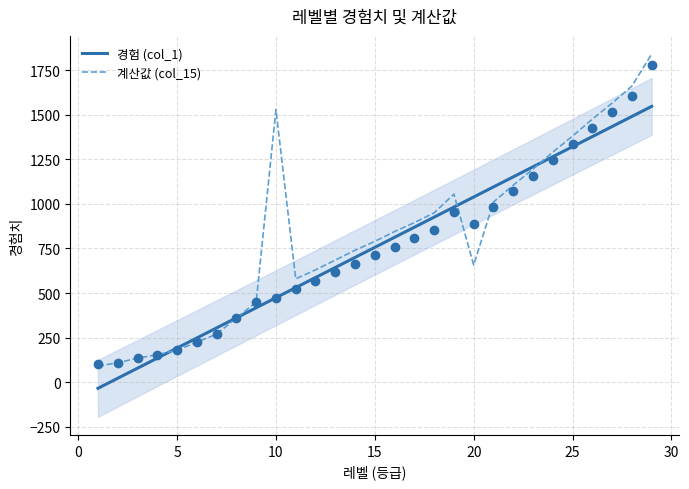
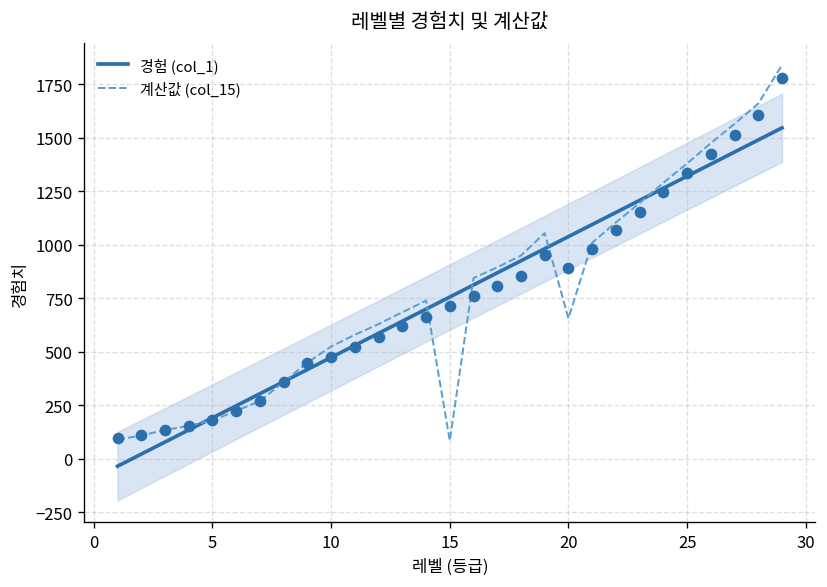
  {
    "계산값 (col_15)": {
-     "10": 1530,
-     "15": 790,
+     "10": 530,
+     "15": 90,
      "20": 660,
      "25": 1380
    }
  }
